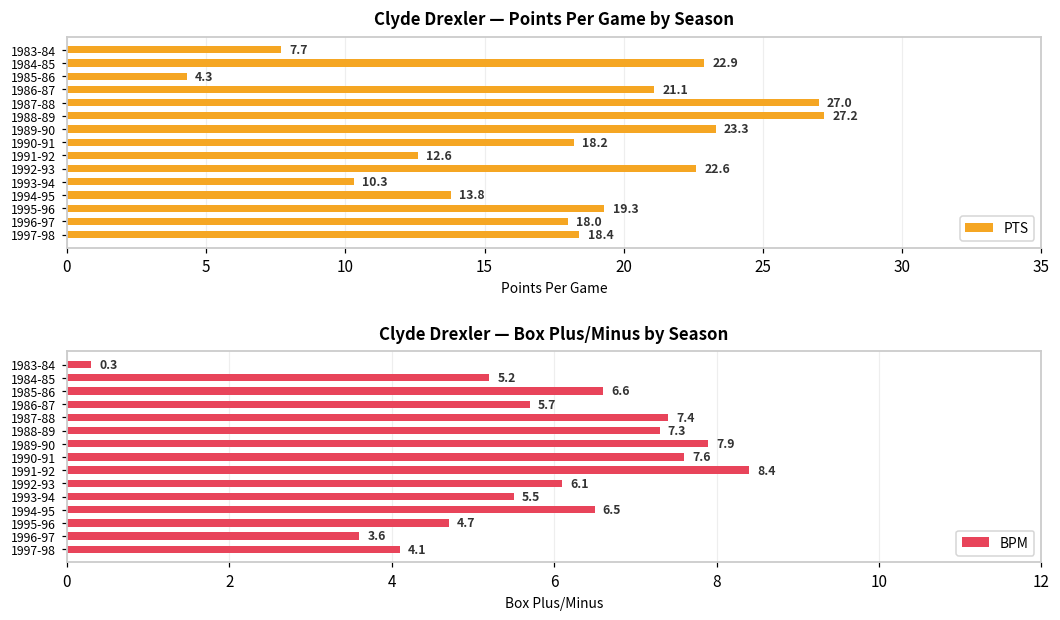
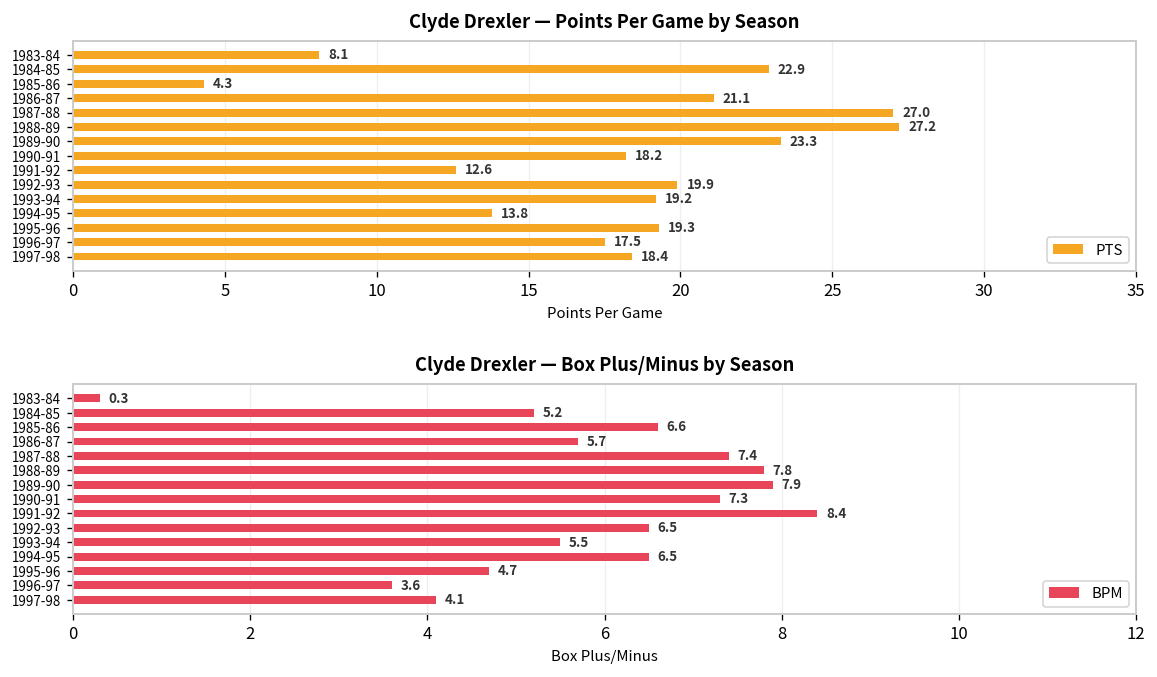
  {
    "Clyde Drexler — Points Per Game by Season": {
-     "1983-84": 7.7,
+     "1983-84": 8.1,
      "1984-85": 22.9,
      "1985-86": 4.3,
      "1986-87": 21.1,
      "1987-88": 27.0,
      "1988-89": 27.2,
      "1989-90": 23.3,
      "1990-91": 18.2,
      "1991-92": 12.6,
-     "1992-93": 22.6,
-     "1993-94": 10.3,
+     "1992-93": 19.9,
+     "1993-94": 19.2,
      "1994-95": 13.8,
      "1995-96": 19.3,
-     "1996-97": 18.0,
+     "1996-97": 17.5,
      "1997-98": 18.4
    },
    "Clyde Drexler — Box Plus/Minus by Season": {
      "1983-84": 0.3,
      "1984-85": 5.2,
      "1985-86": 6.6,
      "1986-87": 5.7,
      "1987-88": 7.4,
-     "1988-89": 7.3,
+     "1988-89": 7.8,
      "1989-90": 7.9,
-     "1990-91": 7.6,
+     "1990-91": 7.3,
      "1991-92": 8.4,
-     "1992-93": 6.1,
+     "1992-93": 6.5,
      "1993-94": 5.5,
      "1994-95": 6.5,
      "1995-96": 4.7,
      "1996-97": 3.6,
      "1997-98": 4.1
    }
  }
